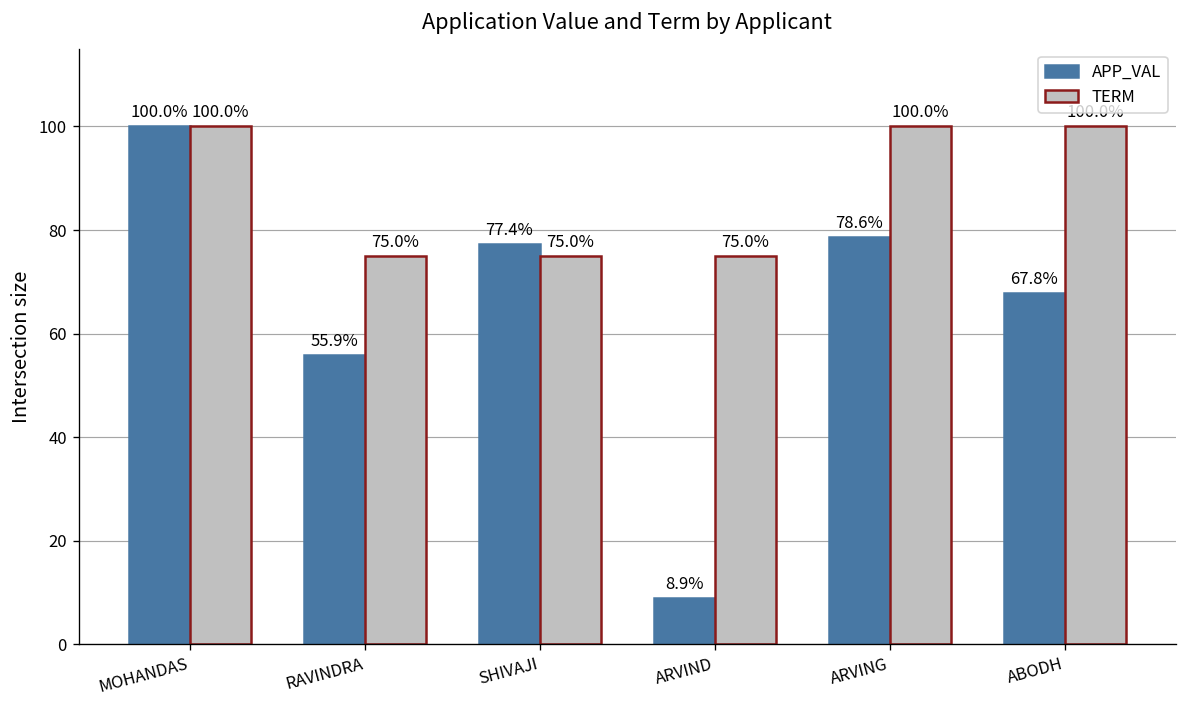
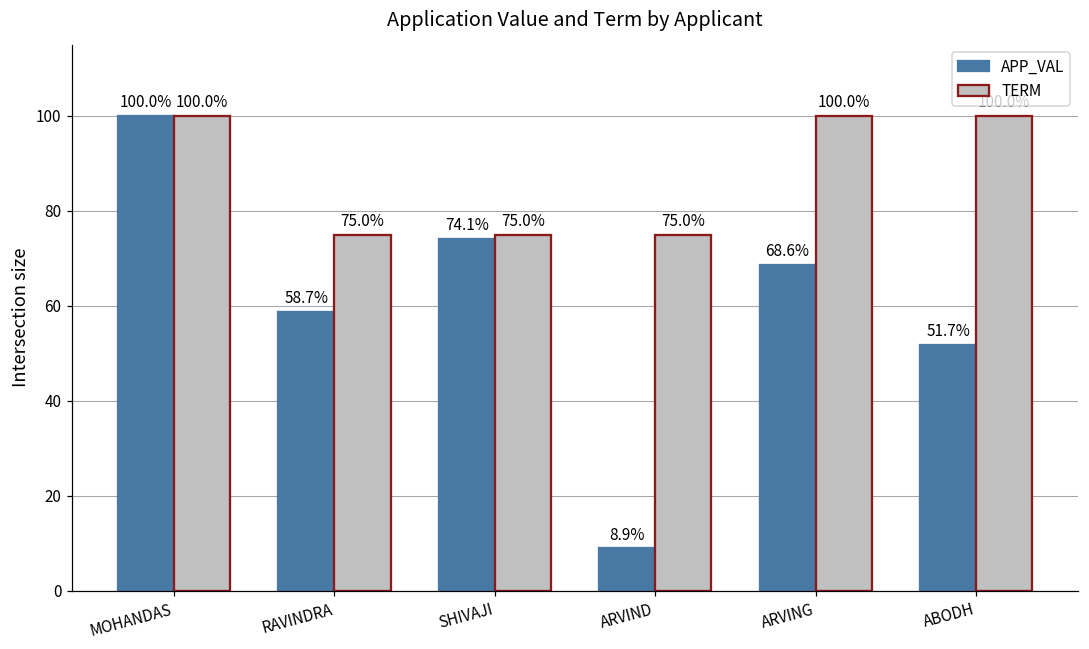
  {
    "APP_VAL": {
      "MOHANDAS": "100.0%",
-     "RAVINDRA": "55.9%",
-     "SHIVAJI": "77.4%",
+     "RAVINDRA": "58.7%",
+     "SHIVAJI": "74.1%",
      "ARVIND": "8.9%",
-     "ARVING": "78.6%",
-     "ABODH": "67.8%"
+     "ARVING": "68.6%",
+     "ABODH": "51.7%"
    },
    "TERM": {
      "MOHANDAS": "100.0%",
      "RAVINDRA": "75.0%",
      "SHIVAJI": "75.0%",
      "ARVIND": "75.0%",
      "ARVING": "100.0%"
    }
  }
